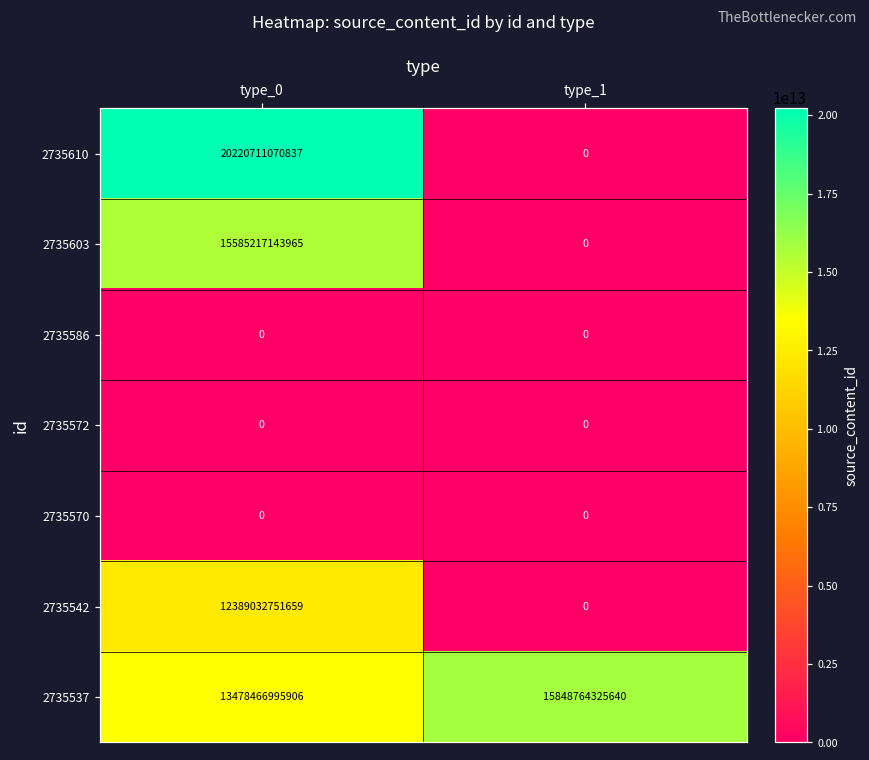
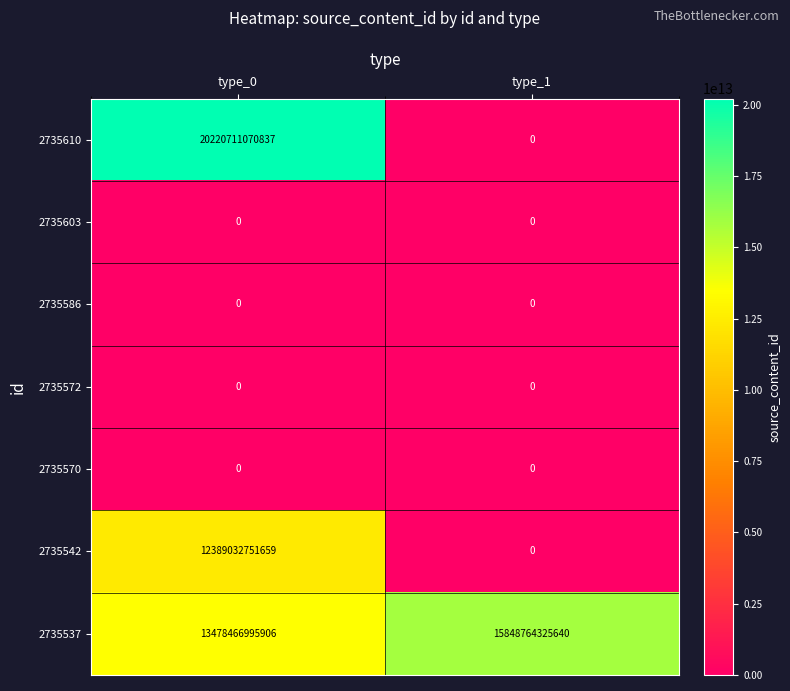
  {
    "2735610": {
      "type_0": 20220711070837,
      "type_1": 0
    },
    "2735603": {
-     "type_0": 15585217143965,
+     "type_0": 0,
      "type_1": 0
    },
    "2735586": {
      "type_0": 0,
      "type_1": 0
    },
    "2735572": {
      "type_0": 0,
      "type_1": 0
    },
    "2735570": {
      "type_0": 0,
      "type_1": 0
    },
    "2735542": {
      "type_0": 12389032751659,
      "type_1": 0
    },
    "2735537": {
      "type_0": 13478466995906,
      "type_1": 15848764325640
    }
  }
